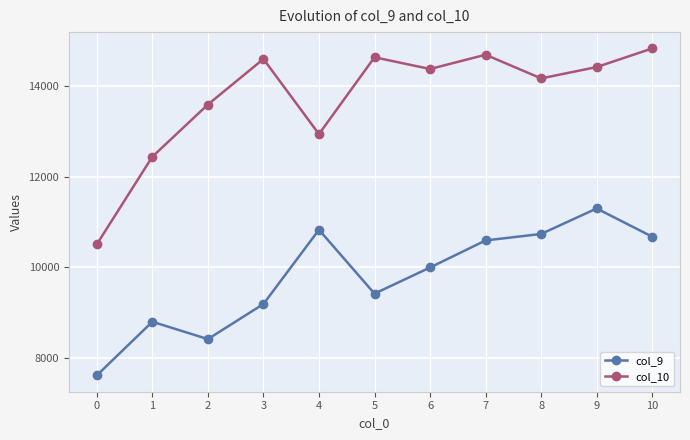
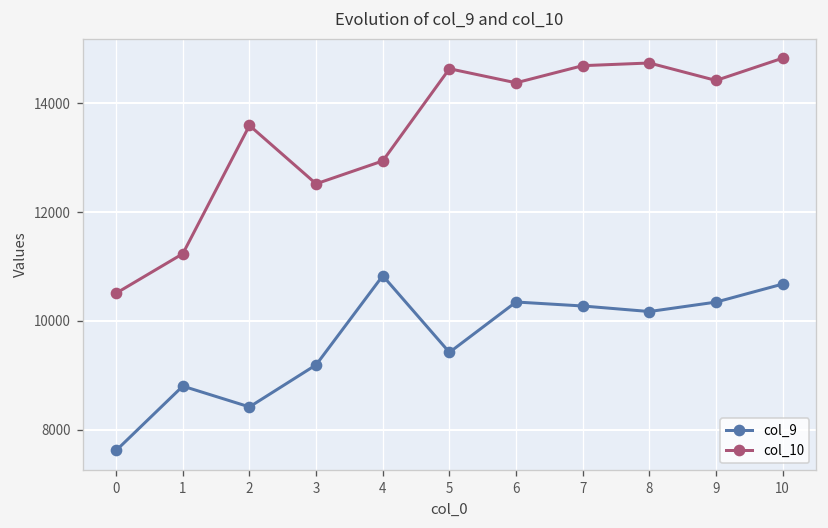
  {
    "col_9": {
      "0": 7600,
      "1": 8800,
      "2": 8400,
      "3": 9200,
      "4": 10800,
      "5": 9400,
-     "6": 10000,
-     "7": 10600,
-     "8": 10700,
-     "9": 11300,
+     "6": 10300,
+     "7": 10300,
+     "8": 10200,
+     "9": 10300,
      "10": 10700
    },
    "col_10": {
      "0": 10500,
-     "1": 12400,
+     "1": 11200,
      "2": 13600,
-     "3": 14600,
+     "3": 12500,
      "4": 12900,
      "5": 14600,
      "6": 14400,
      "7": 14700,
-     "8": 14200,
+     "8": 14700,
      "9": 14400,
      "10": 14800
    }
  }
